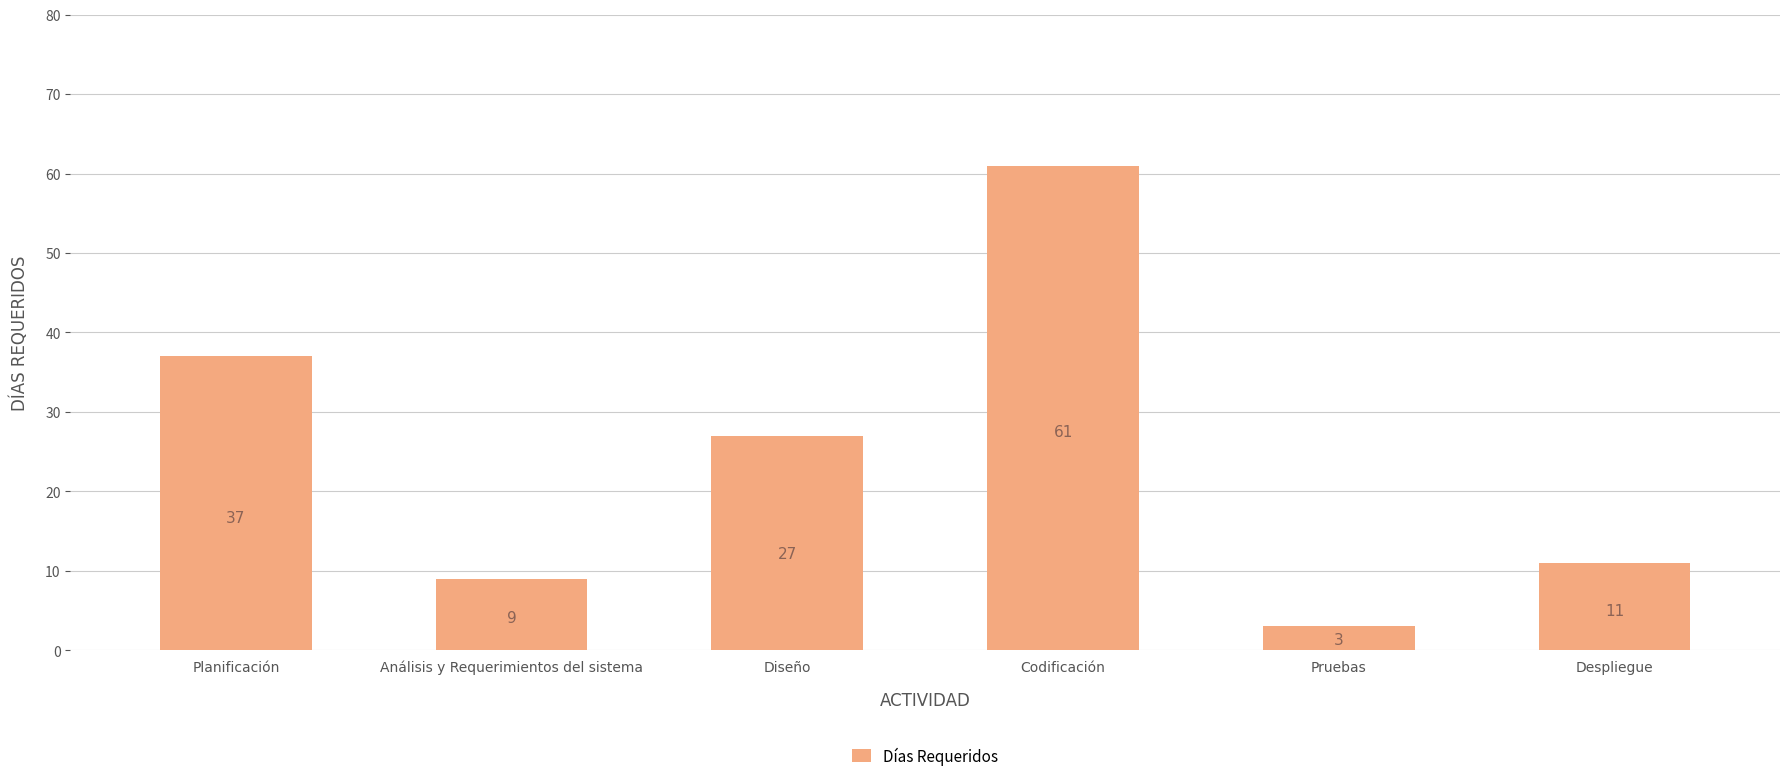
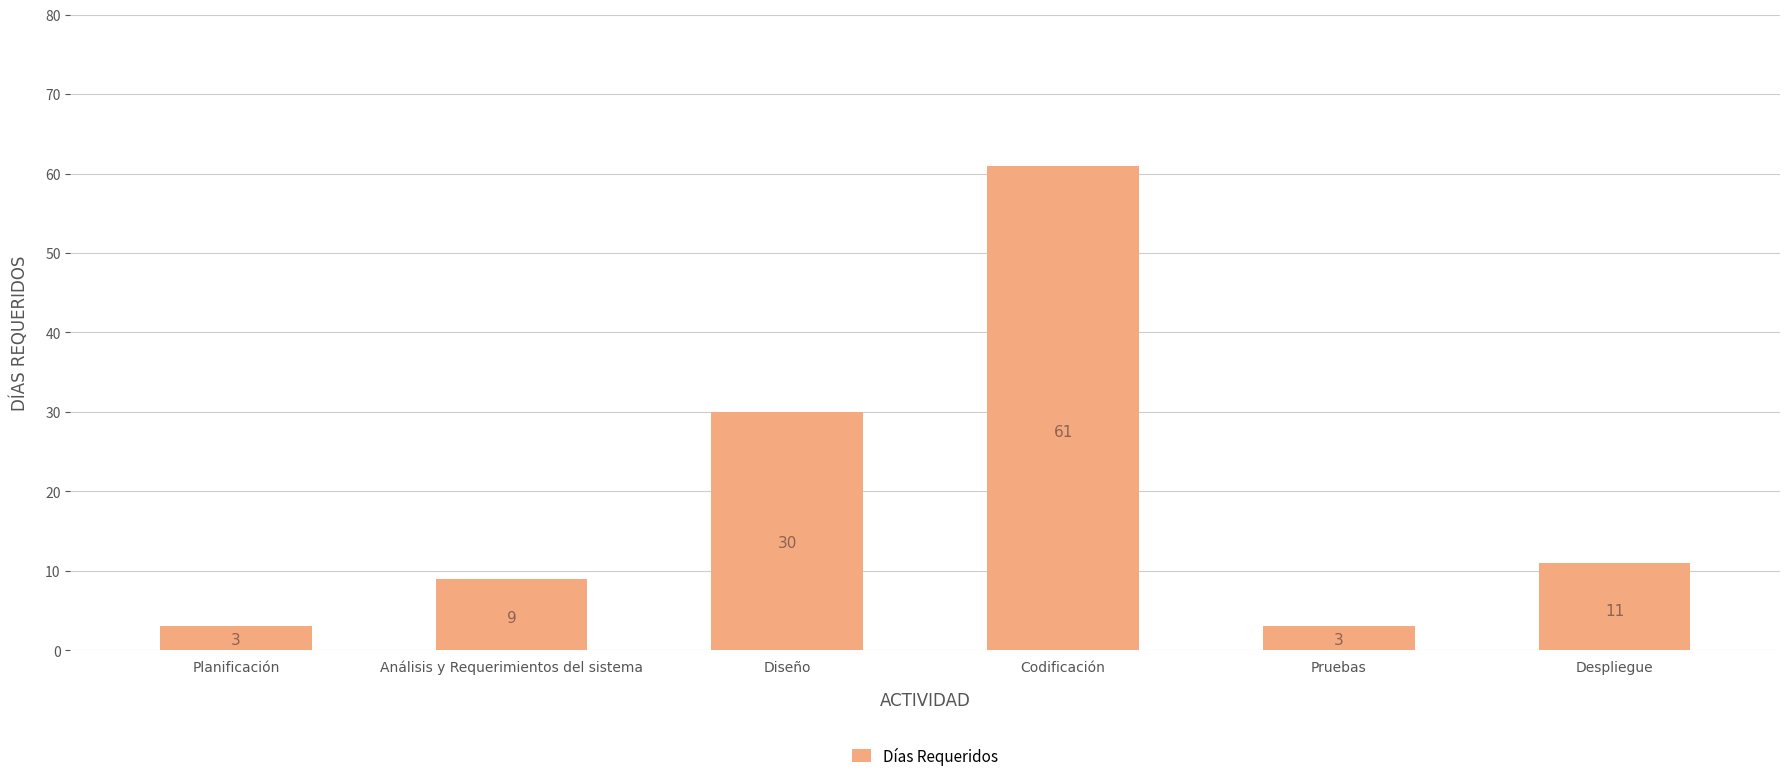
  {
-   "Planificación": 37,
+   "Planificación": 3,
    "Análisis y Requerimientos del sistema": 9,
-   "Diseño": 27,
+   "Diseño": 30,
    "Codificación": 61,
    "Pruebas": 3,
    "Despliegue": 11
  }
